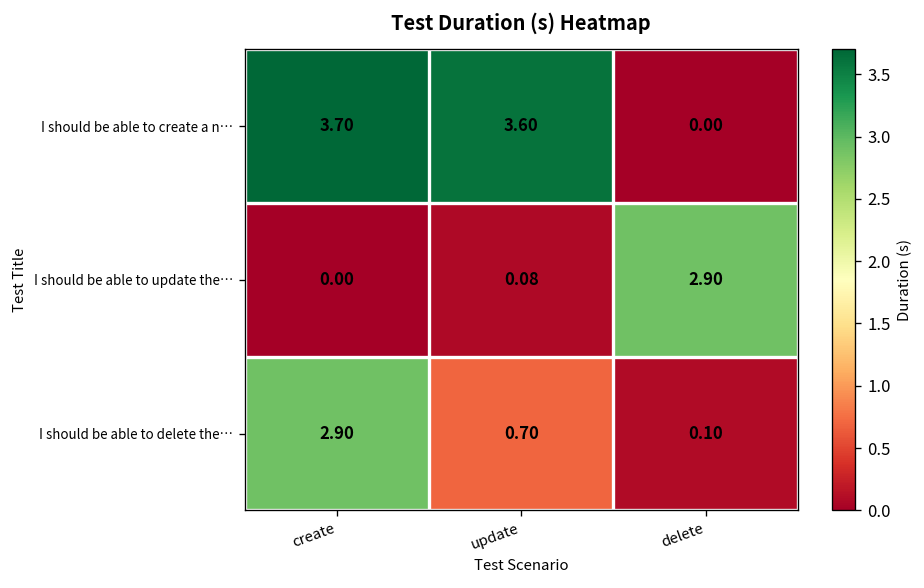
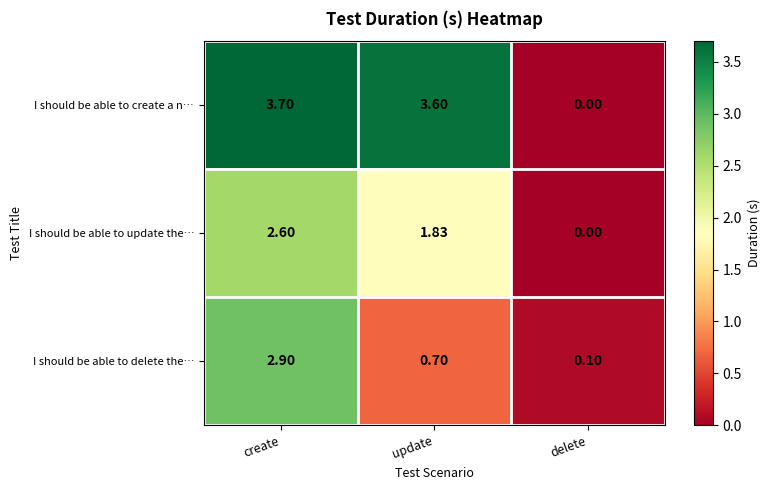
  {
    "I should be able to create a n…": {
      "create": 3.70,
      "update": 3.60,
      "delete": 0.00
    },
    "I should be able to update the…": {
-     "create": 0.00,
-     "update": 0.08,
-     "delete": 2.90
+     "create": 2.60,
+     "update": 1.83,
+     "delete": 0.00
    },
    "I should be able to delete the…": {
      "create": 2.90,
      "update": 0.70,
      "delete": 0.10
    }
  }
